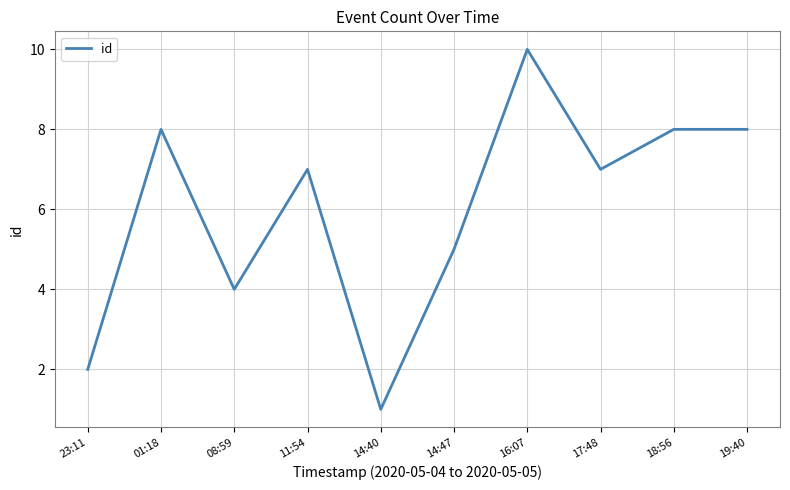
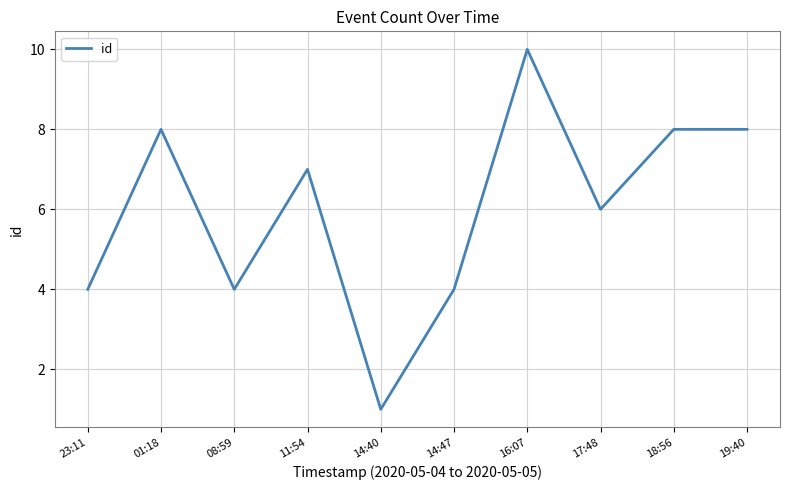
  {
-   "23:11": 2,
+   "23:11": 4,
    "01:18": 8,
    "08:59": 4,
    "11:54": 7,
    "14:40": 1,
-   "14:47": 5,
+   "14:47": 4,
    "16:07": 10,
-   "17:48": 7,
+   "17:48": 6,
    "18:56": 8,
    "19:40": 8
  }
